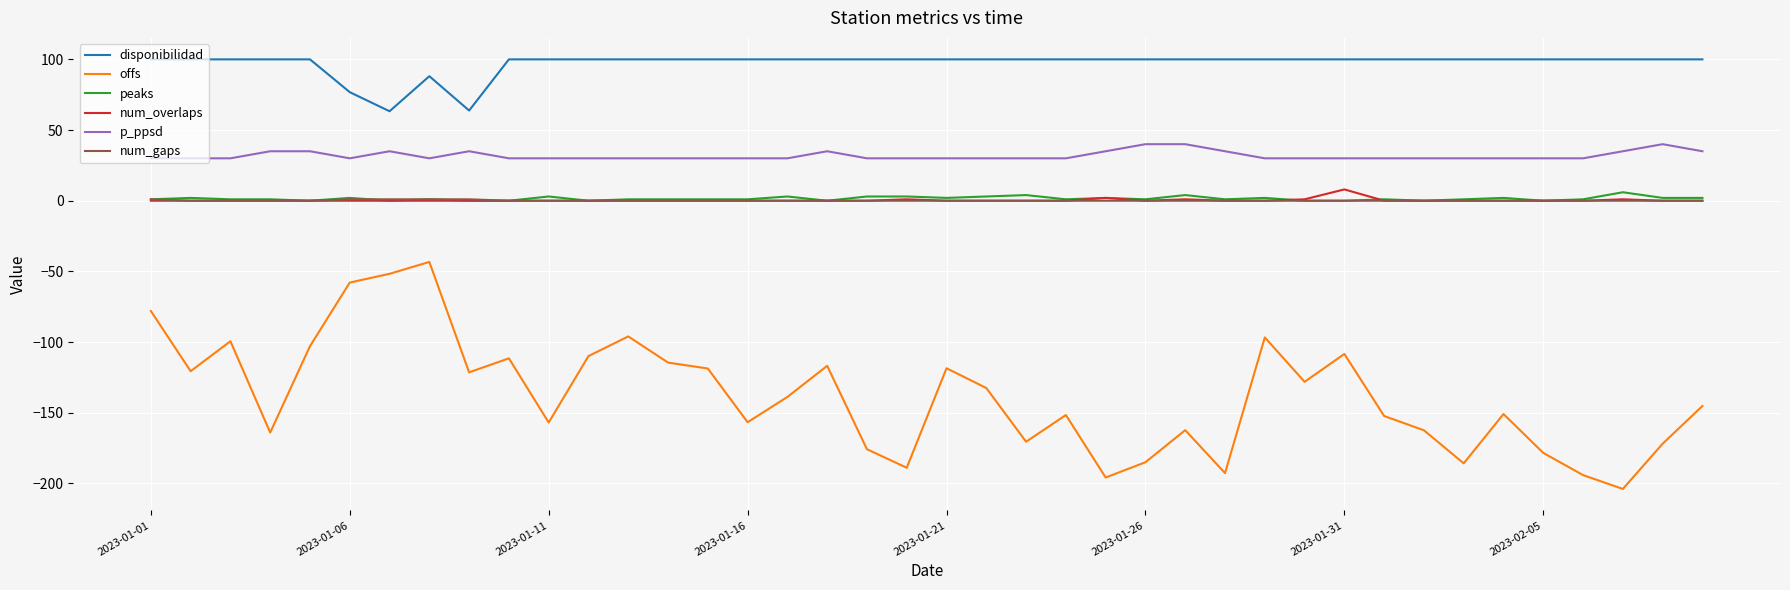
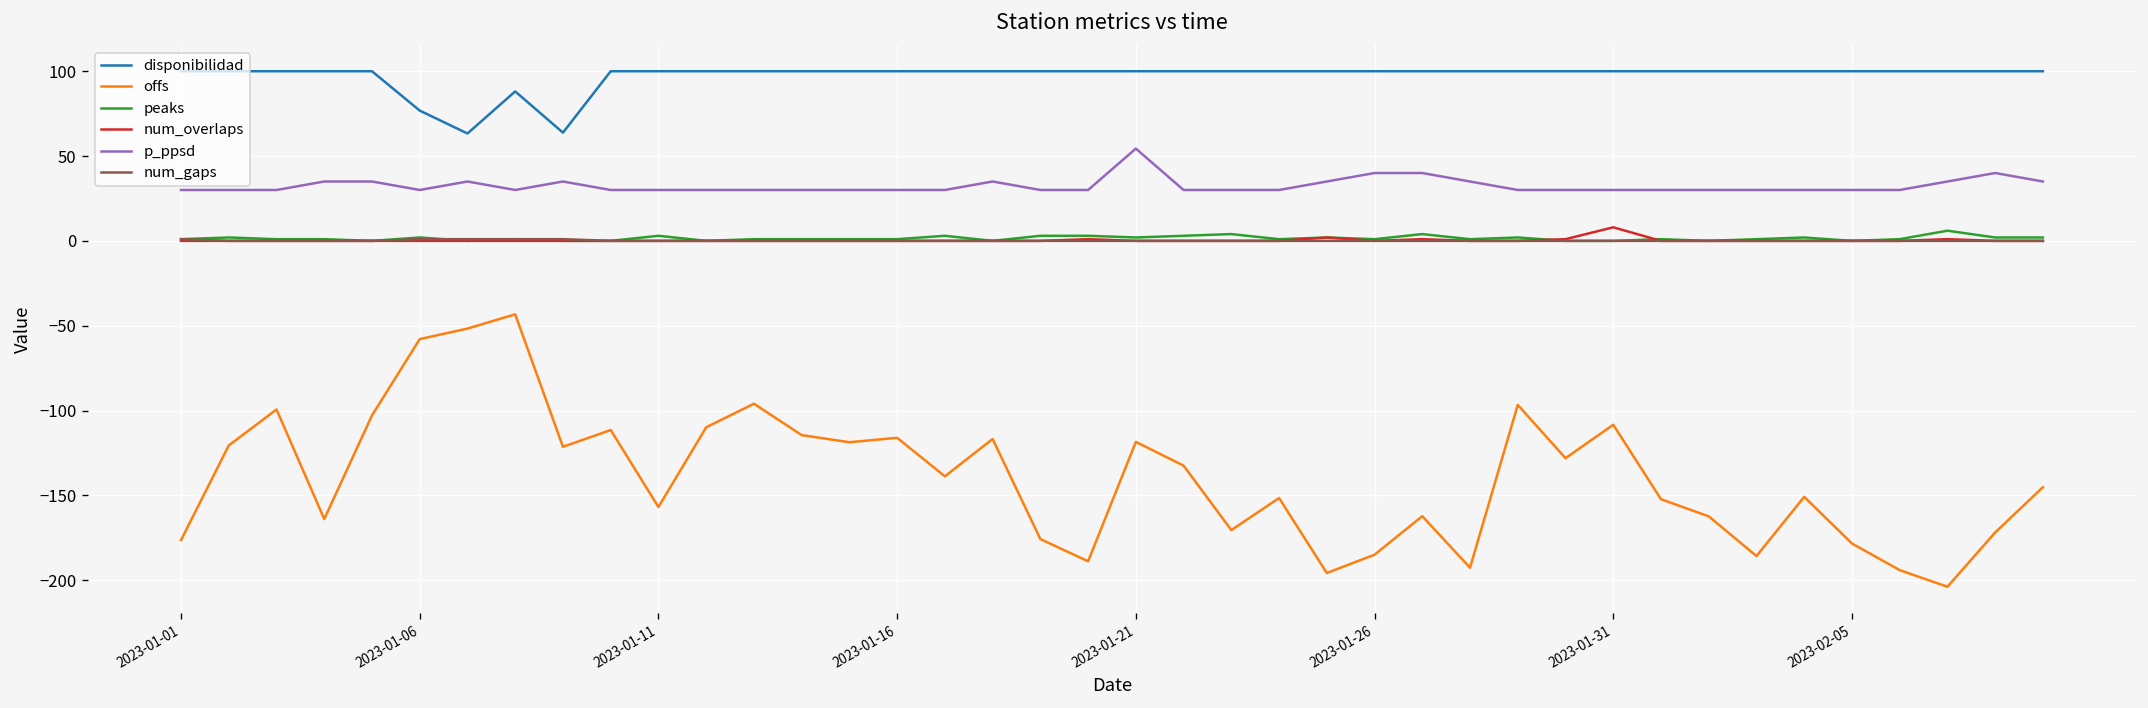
  {
    "disponibilidad": {
      "2023-01-06": 77,
      "2023-01-11": 100,
      "2023-01-16": 100,
      "2023-01-21": 100,
      "2023-01-26": 100,
      "2023-01-31": 100,
      "2023-02-05": 100
    },
    "offs": {
-     "2023-01-01": -78,
+     "2023-01-01": -176,
      "2023-01-06": -58,
      "2023-01-11": -157,
-     "2023-01-16": -157,
+     "2023-01-16": -116,
      "2023-01-21": -119,
      "2023-01-26": -185,
      "2023-01-31": -108,
      "2023-02-05": -178
    },
    "peaks": {
      "2023-01-11": 3,
      "2023-01-21": 2
    },
    "num_overlaps": {
      "2023-01-31": 8
    },
    "p_ppsd": {
      "2023-01-06": 30,
      "2023-01-11": 30,
      "2023-01-16": 30,
-     "2023-01-21": 30,
+     "2023-01-21": 54,
      "2023-01-26": 40,
      "2023-01-31": 30,
      "2023-02-05": 30
    }
  }
